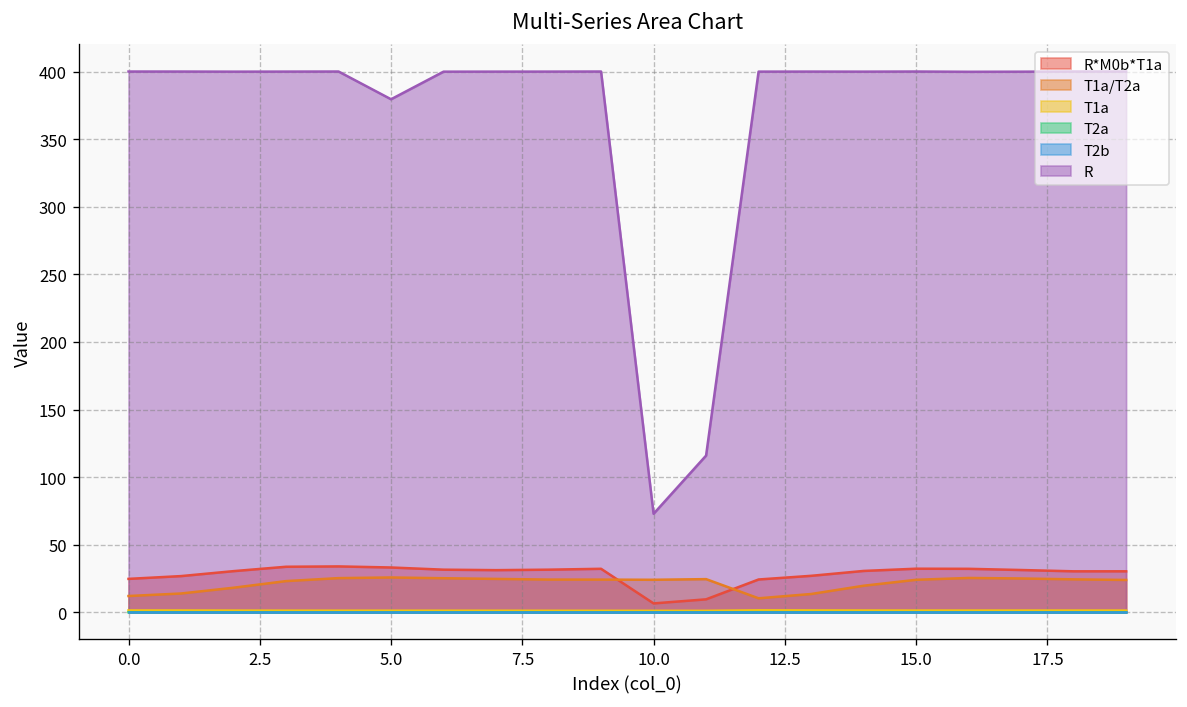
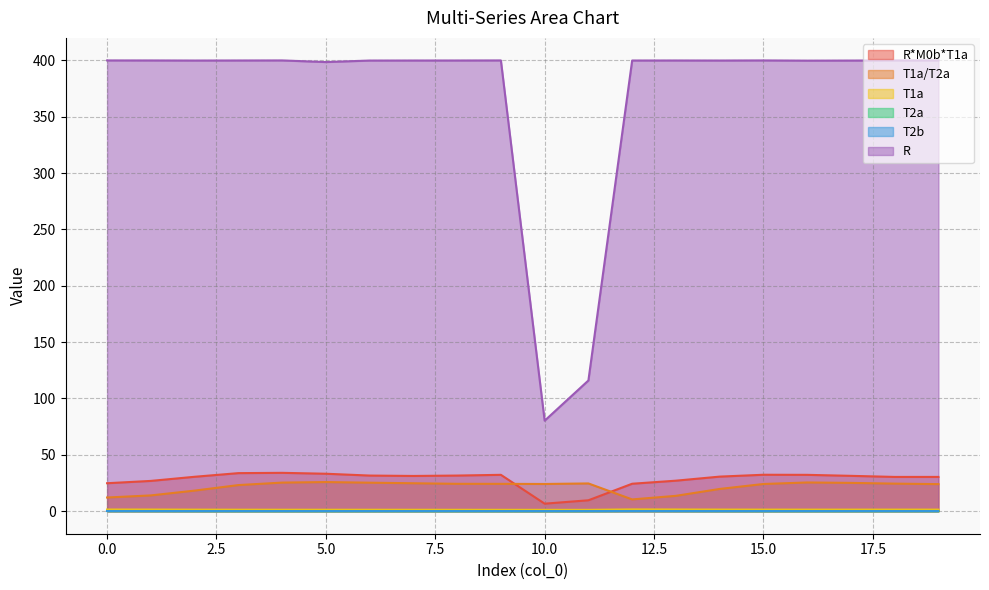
  {
    "R": {
      "0.0": 400,
-     "5.0": 379,
-     "10.0": 73,
+     "5.0": 399,
+     "10.0": 80,
      "15.0": 400
    }
  }
